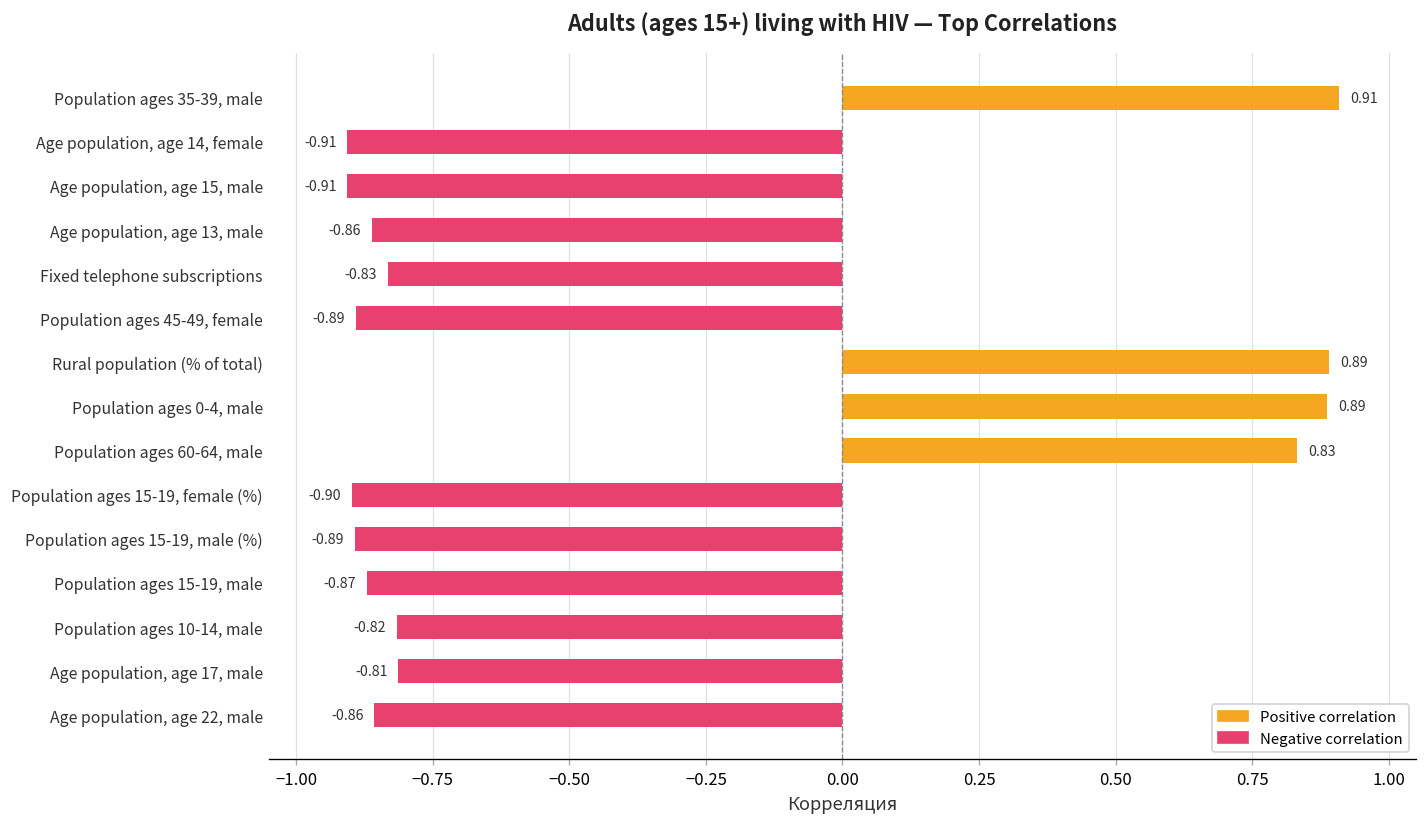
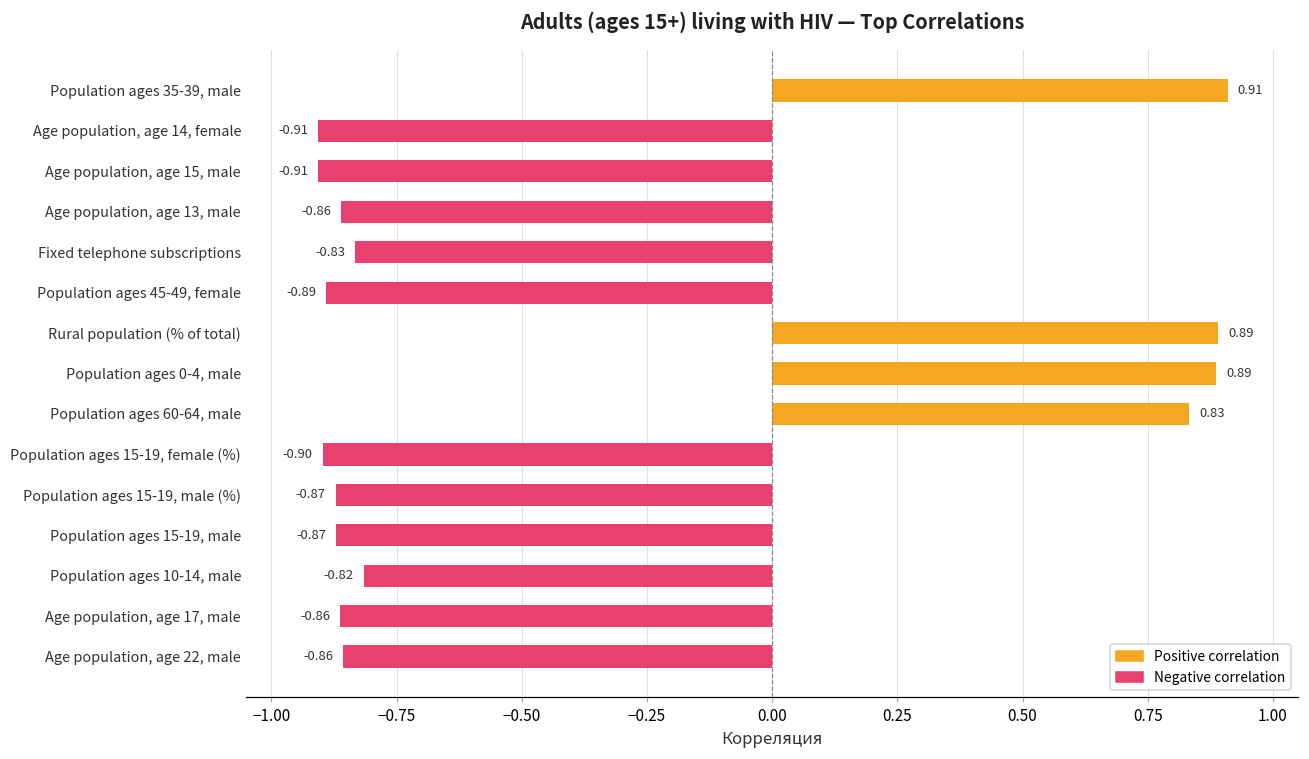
  {
    "Positive correlation": {
      "Population ages 35-39, male": 0.91,
      "Rural population (% of total)": 0.89,
      "Population ages 0-4, male": 0.89,
      "Population ages 60-64, male": 0.83
    },
    "Negative correlation": {
      "Age population, age 14, female": -0.91,
      "Age population, age 15, male": -0.91,
      "Age population, age 13, male": -0.86,
      "Fixed telephone subscriptions": -0.83,
      "Population ages 45-49, female": -0.89,
      "Population ages 15-19, female (%)": -0.90,
-     "Population ages 15-19, male (%)": -0.89,
+     "Population ages 15-19, male (%)": -0.87,
      "Population ages 15-19, male": -0.87,
      "Population ages 10-14, male": -0.82,
-     "Age population, age 17, male": -0.81,
+     "Age population, age 17, male": -0.86,
      "Age population, age 22, male": -0.86
    }
  }
